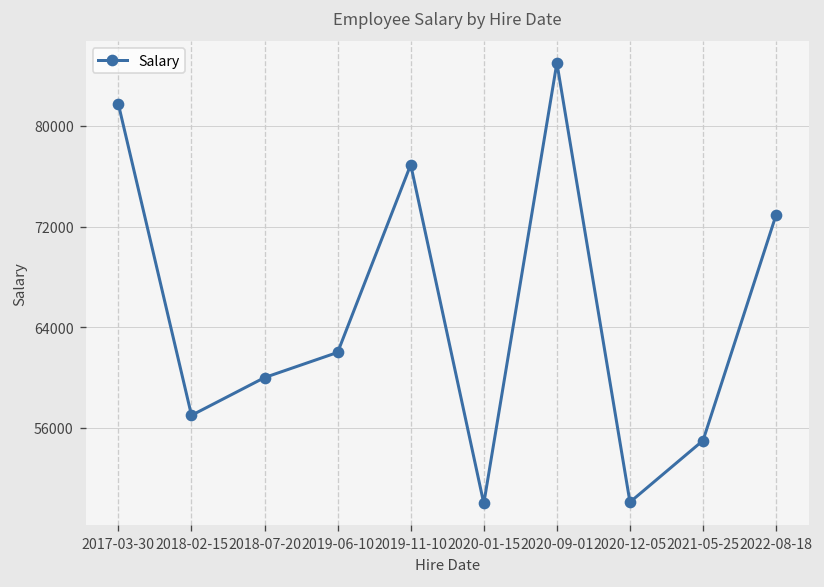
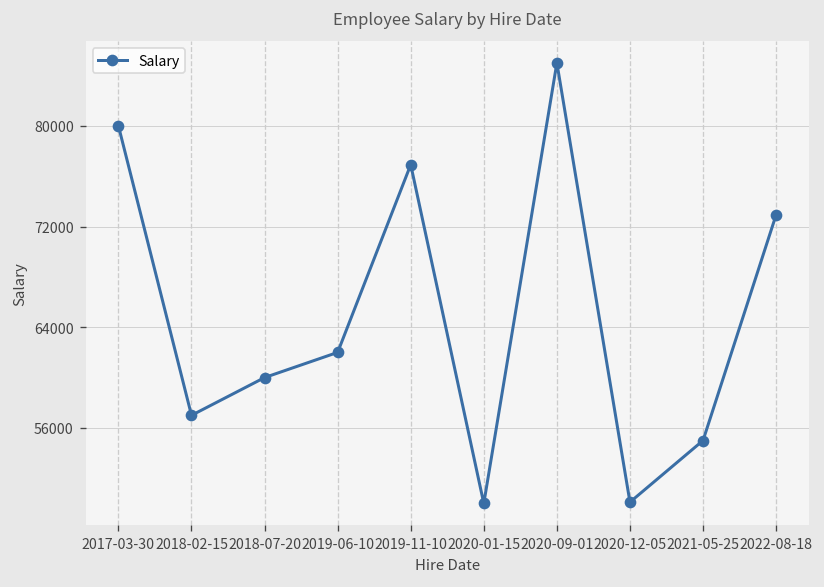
  {
-   "2017-03-30": 81700,
+   "2017-03-30": 80000,
    "2018-02-15": 57000,
    "2018-07-20": 60000,
    "2019-06-10": 62000,
    "2019-11-10": 76900,
    "2020-01-15": 50000,
    "2020-09-01": 85000,
    "2020-12-05": 50100,
    "2021-05-25": 55000,
    "2022-08-18": 72900
  }
